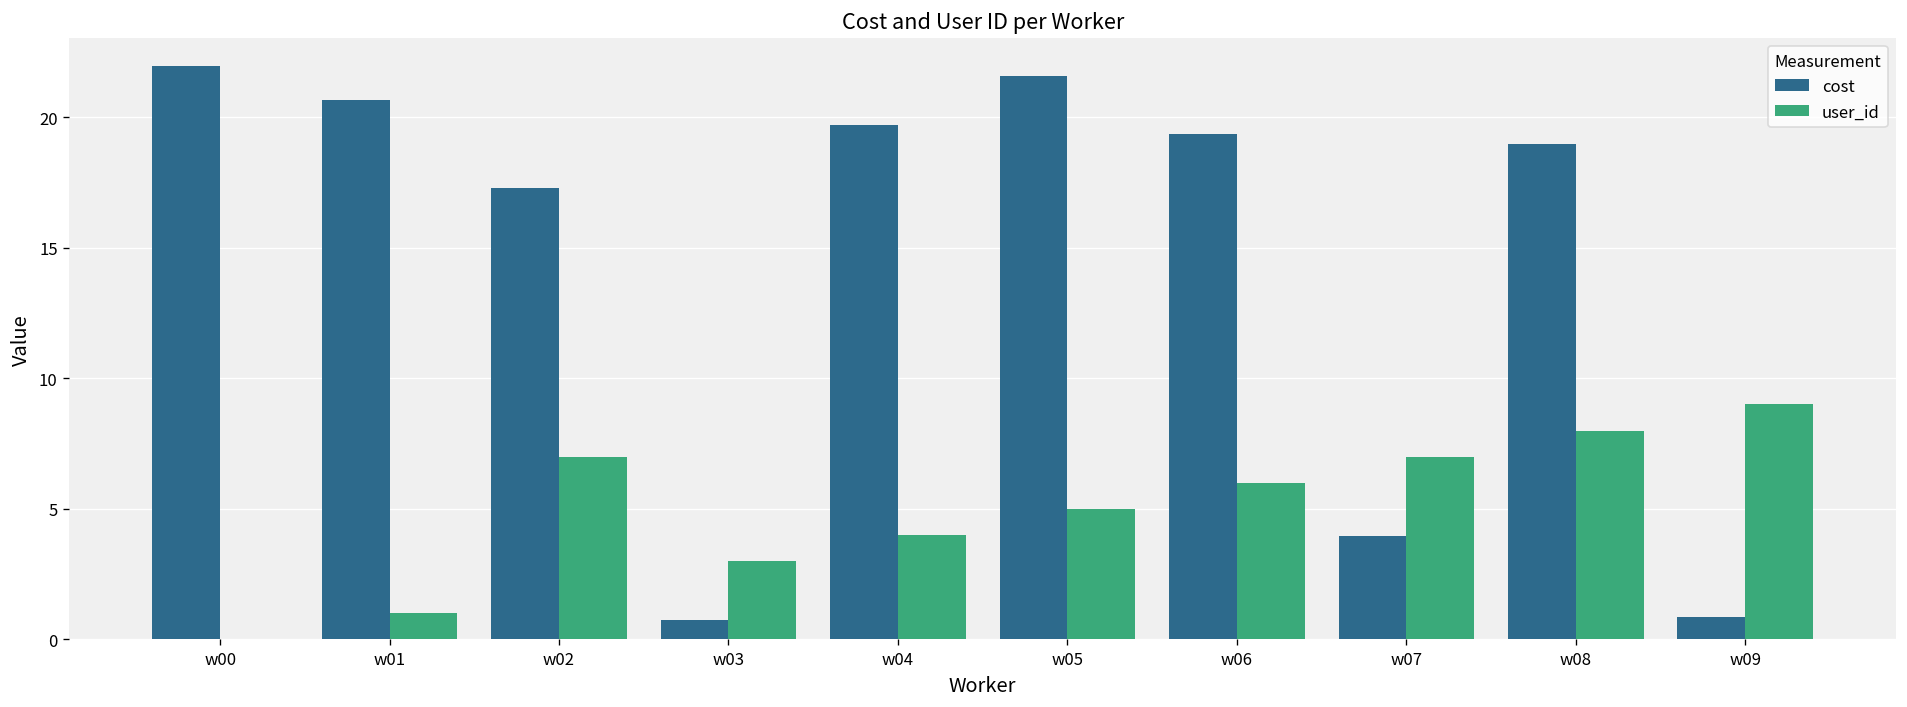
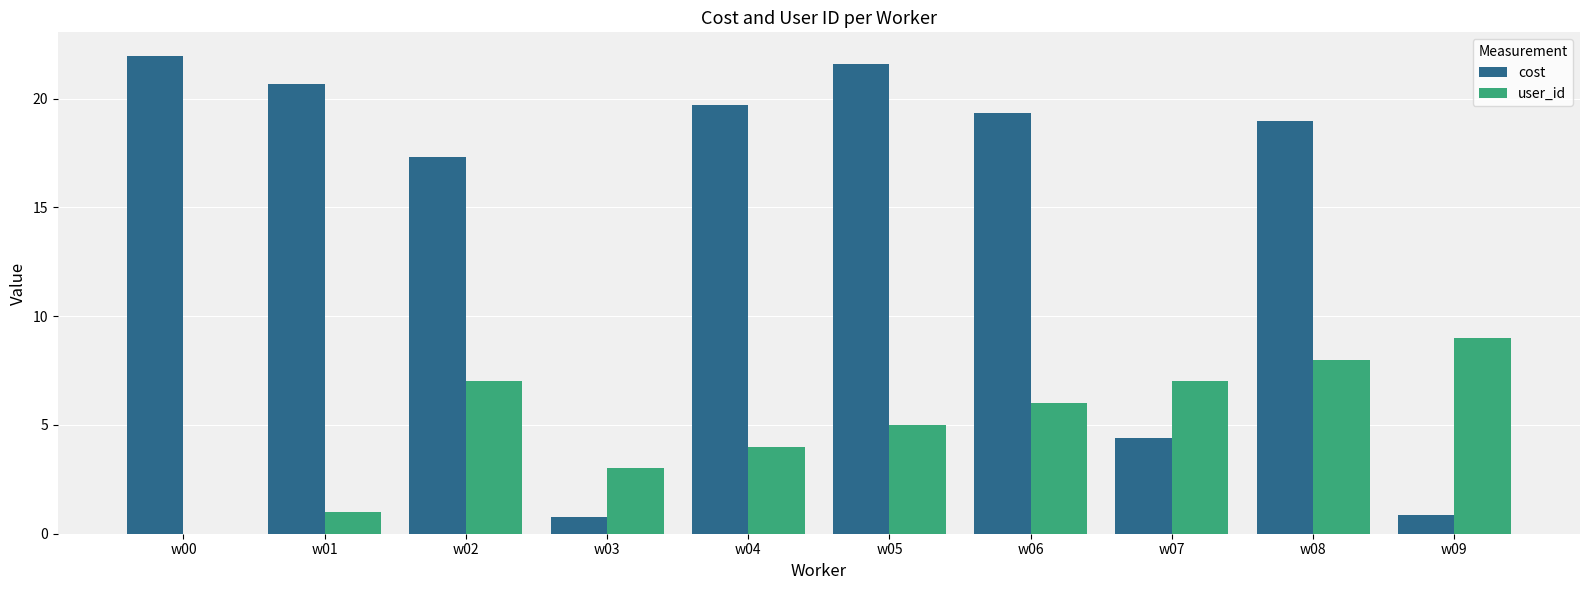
  {
    "cost": {
      "w00": 21.9,
      "w01": 20.7,
      "w02": 17.3,
      "w03": 0.8,
      "w04": 19.7,
      "w05": 21.6,
      "w06": 19.4,
-     "w07": 4.0,
+     "w07": 4.4,
      "w08": 19.0,
      "w09": 0.9
    },
    "user_id": {
      "w00": 0.0,
      "w01": 1.0,
      "w02": 7.0,
      "w03": 3.0,
      "w04": 4.0,
      "w05": 5.0,
      "w06": 6.0,
      "w07": 7.0,
      "w08": 8.0,
      "w09": 9.0
    }
  }
